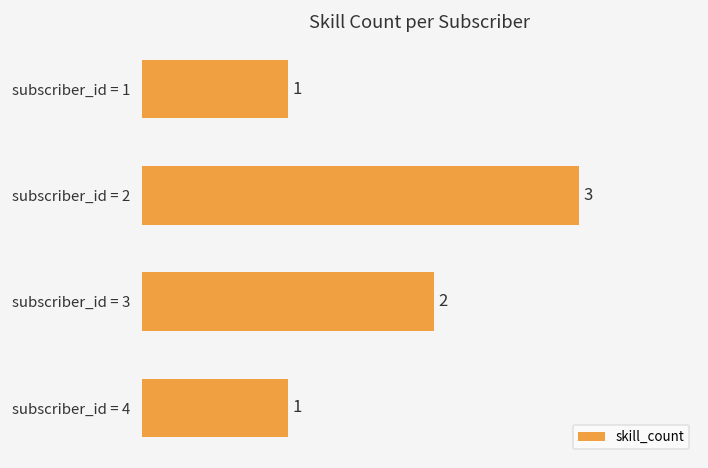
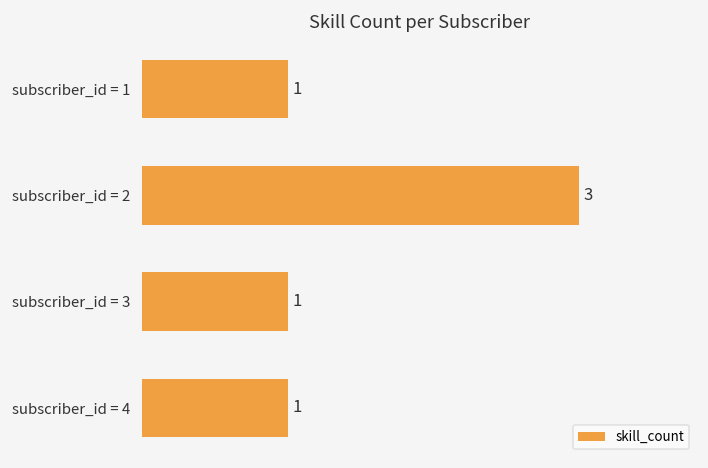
  {
    "subscriber_id = 1": 1,
    "subscriber_id = 2": 3,
-   "subscriber_id = 3": 2,
+   "subscriber_id = 3": 1,
    "subscriber_id = 4": 1
  }
